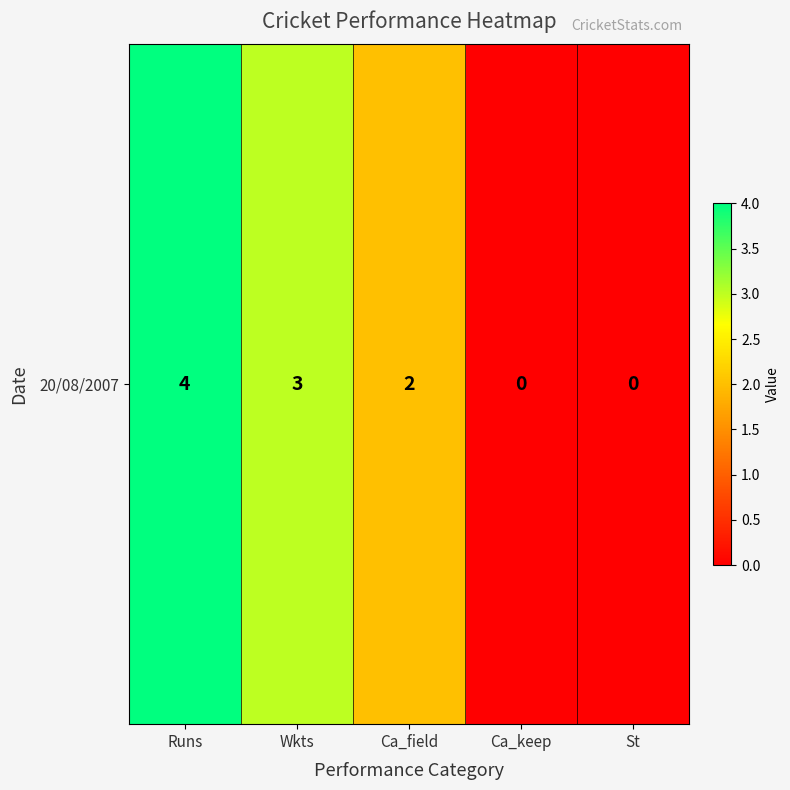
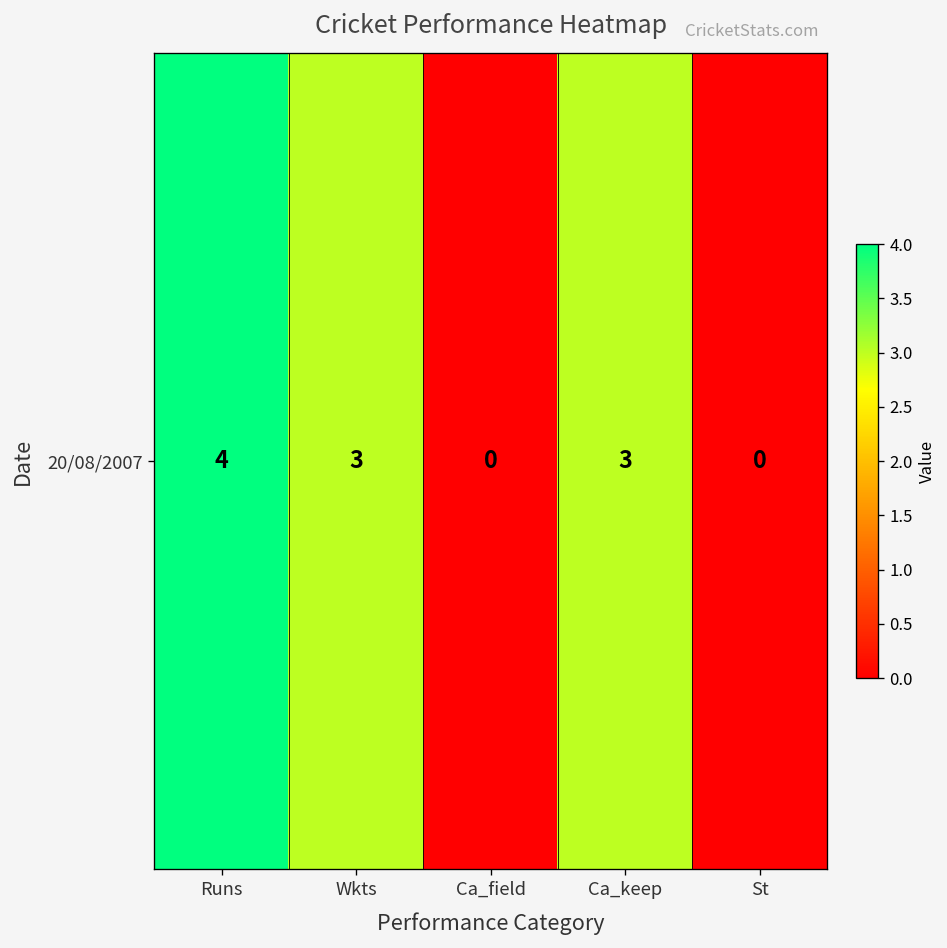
  {
    "20/08/2007": {
      "Runs": 4,
      "Wkts": 3,
-     "Ca_field": 2,
-     "Ca_keep": 0,
+     "Ca_field": 0,
+     "Ca_keep": 3,
      "St": 0
    }
  }
